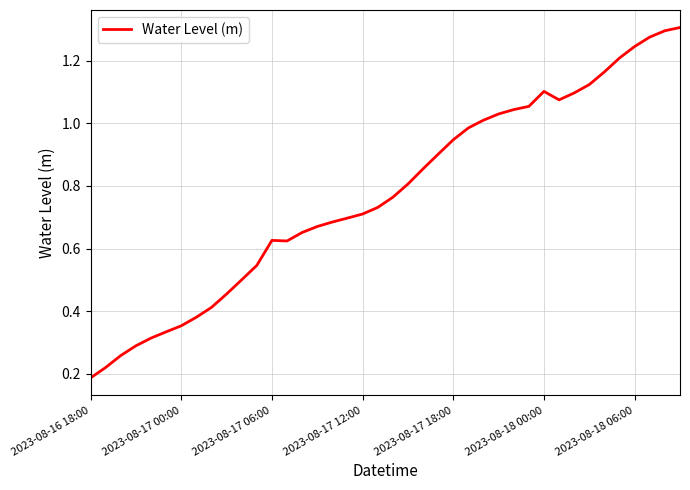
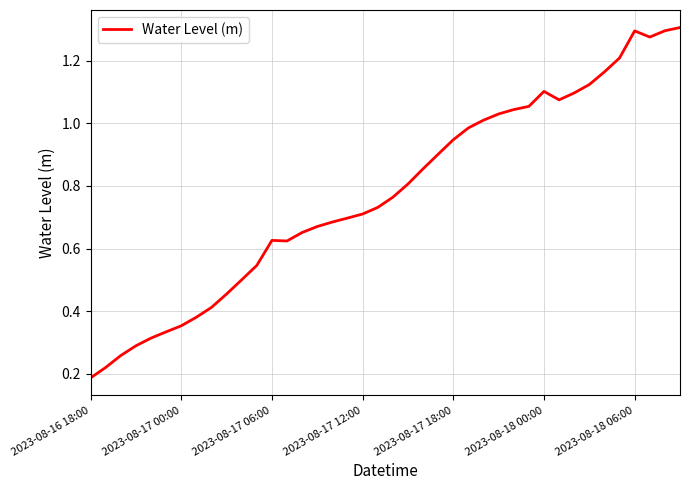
  {
    "2023-08-16 18:00": 0.19,
    "2023-08-17 00:00": 0.35,
    "2023-08-17 06:00": 0.63,
    "2023-08-17 12:00": 0.71,
    "2023-08-17 18:00": 0.95,
    "2023-08-18 00:00": 1.10,
-   "2023-08-18 06:00": 1.25
+   "2023-08-18 06:00": 1.30
  }
